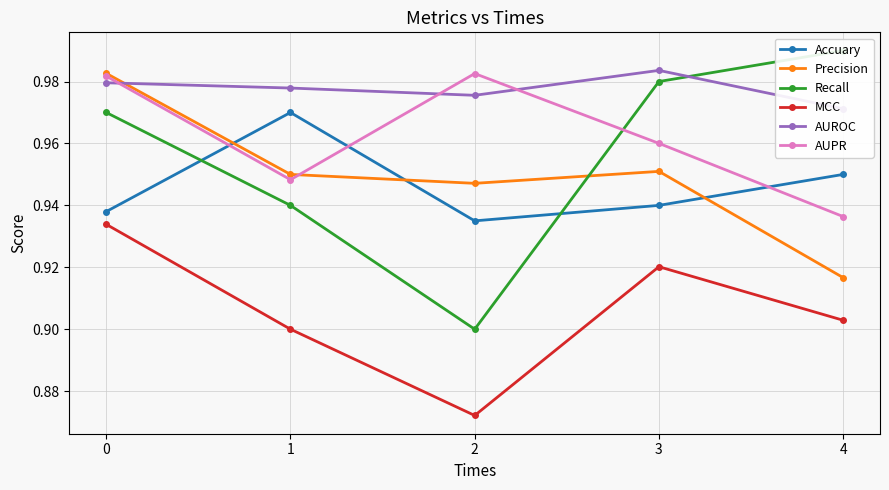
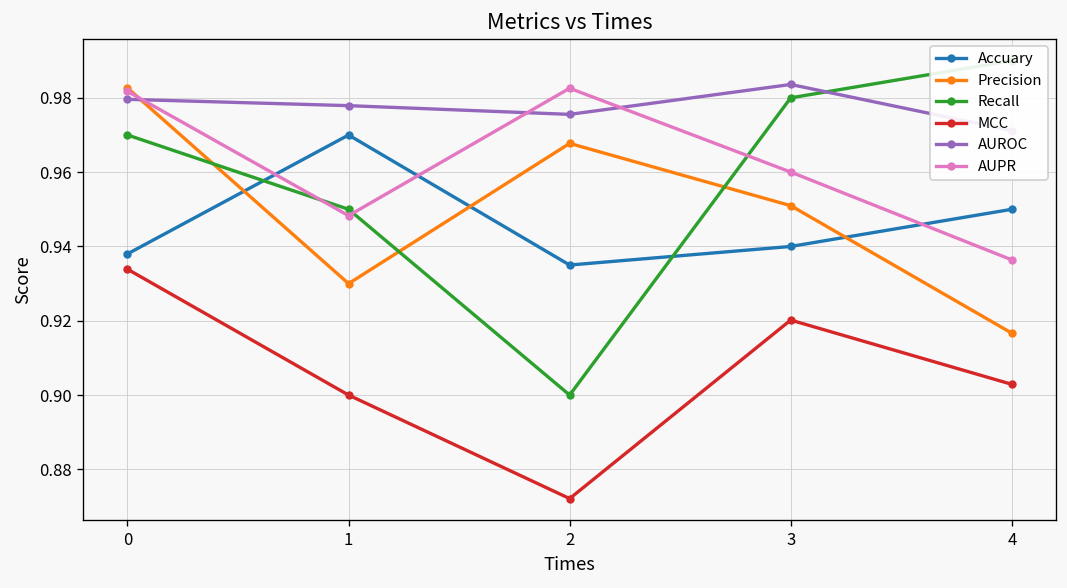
  {
    "Accuary": {
      "0": 0.938,
      "1": 0.970,
      "2": 0.935,
      "3": 0.940,
      "4": 0.950
    },
    "Precision": {
      "0": 0.983,
-     "1": 0.95,
-     "2": 0.947,
+     "1": 0.93,
+     "2": 0.968,
      "3": 0.951,
      "4": 0.917
    },
    "Recall": {
      "0": 0.97,
-     "1": 0.94,
+     "1": 0.95,
      "2": 0.90,
      "3": 0.98
    },
    "MCC": {
      "0": 0.934,
      "1": 0.900,
      "2": 0.872,
      "3": 0.920,
      "4": 0.903
    },
    "AUROC": {
      "0": 0.980,
      "1": 0.978,
      "2": 0.976,
      "3": 0.984
    },
    "AUPR": {
      "0": 0.982,
      "1": 0.948,
      "2": 0.983,
      "3": 0.960,
      "4": 0.936
    }
  }
